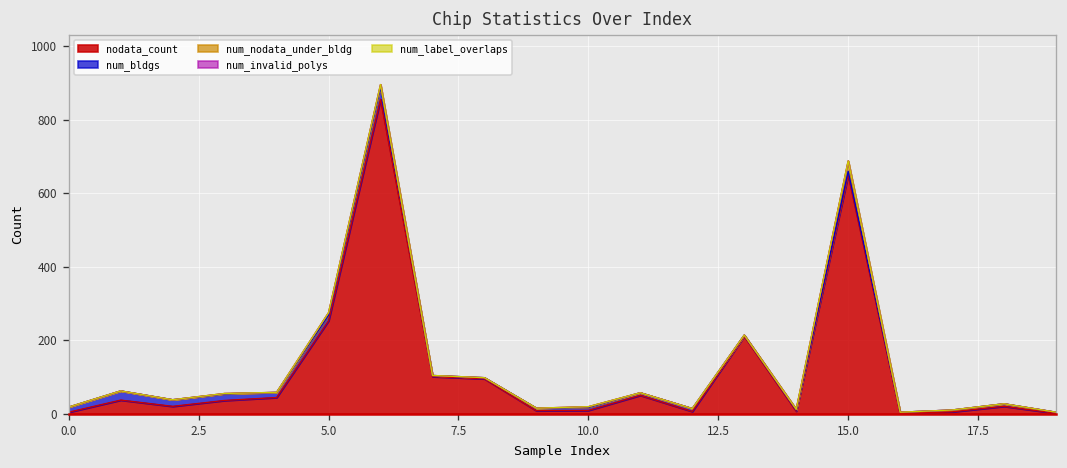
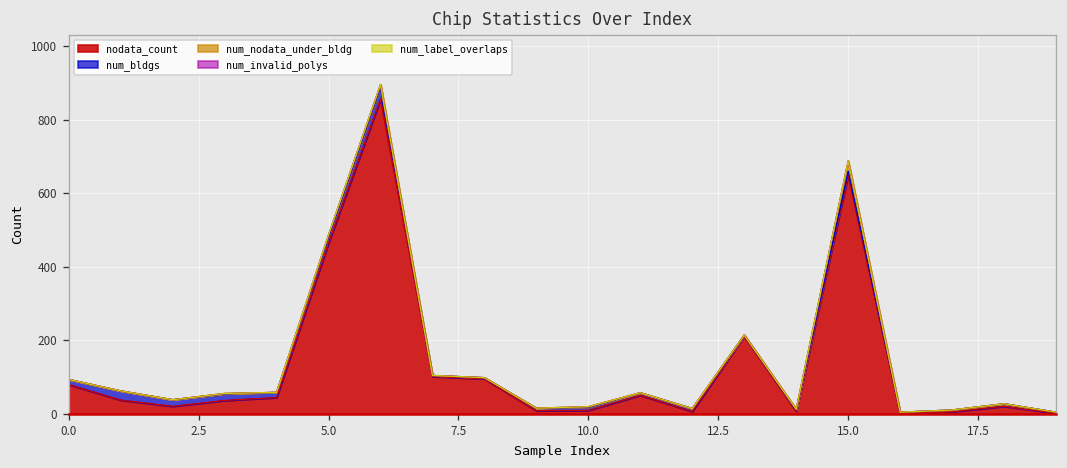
  {
    "nodata_count": {
-     "0.0": 0,
-     "5.0": 250,
+     "0.0": 80,
+     "5.0": 460,
      "15.0": 650
    },
    "num_bldgs": {
      "15.0": 10
    }
  }
